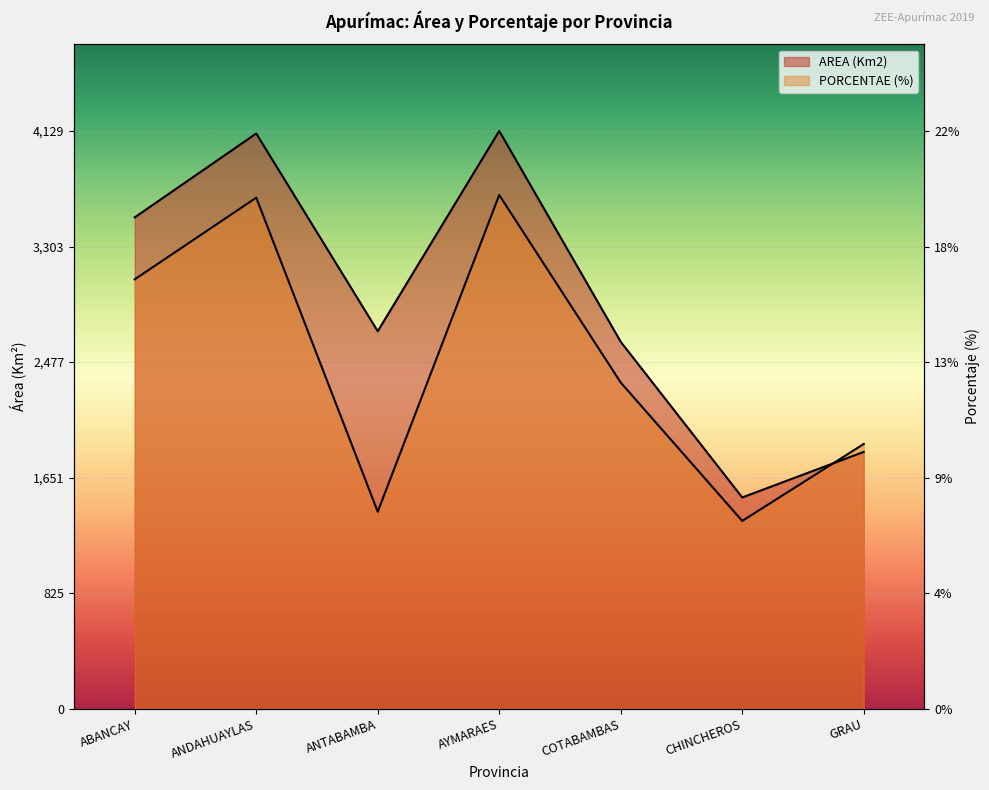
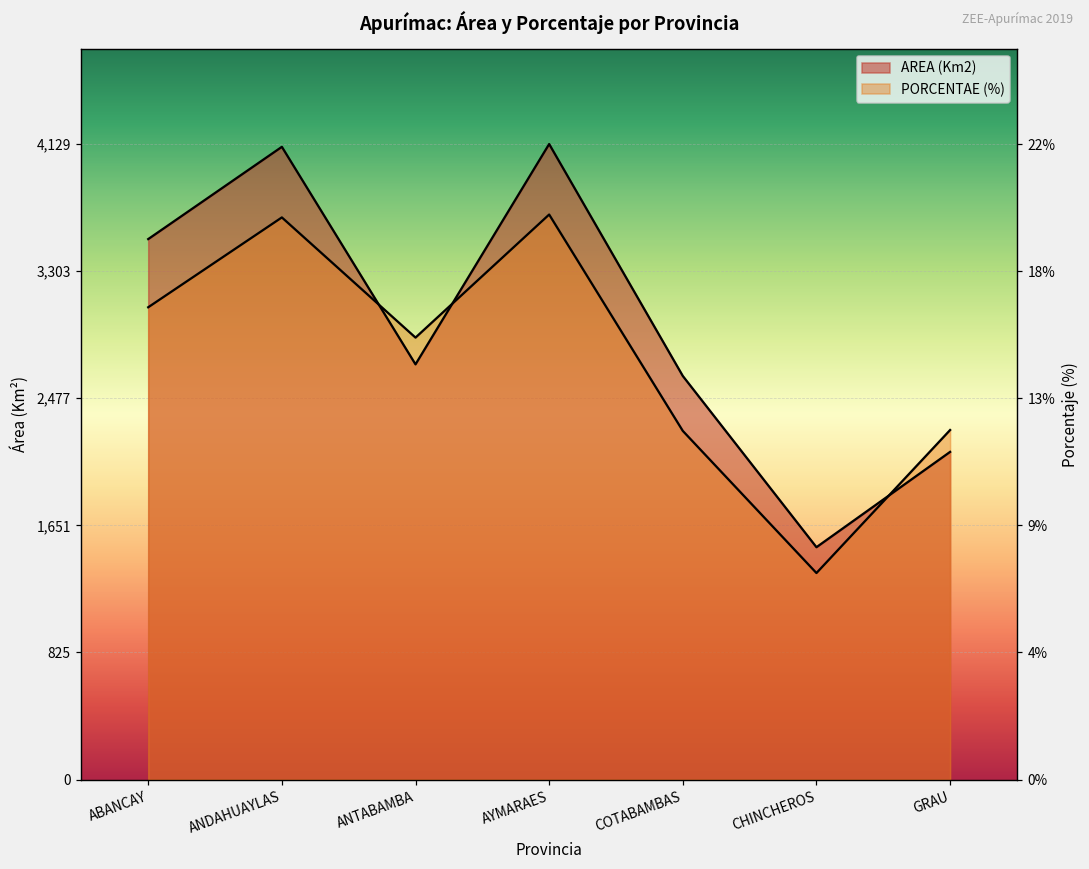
  {
    "AREA (Km2)": {
      "ABANCAY": "3,510",
      "ANDAHUAYLAS": "4,110",
      "ANTABAMBA": "2,700",
      "AYMARAES": "4,130",
      "COTABAMBAS": "2,620",
      "CHINCHEROS": "1,510",
-     "GRAU": "1,840"
+     "GRAU": "2,130"
    },
    "PORCENTAE (%)": {
      "ABANCAY": "3,070",
      "ANDAHUAYLAS": "3,650",
-     "ANTABAMBA": "1,410",
+     "ANTABAMBA": "2,870",
      "AYMARAES": "3,670",
-     "COTABAMBAS": "2,330",
+     "COTABAMBAS": "2,270",
      "CHINCHEROS": "1,340",
-     "GRAU": "1,890"
+     "GRAU": "2,270"
    }
  }
